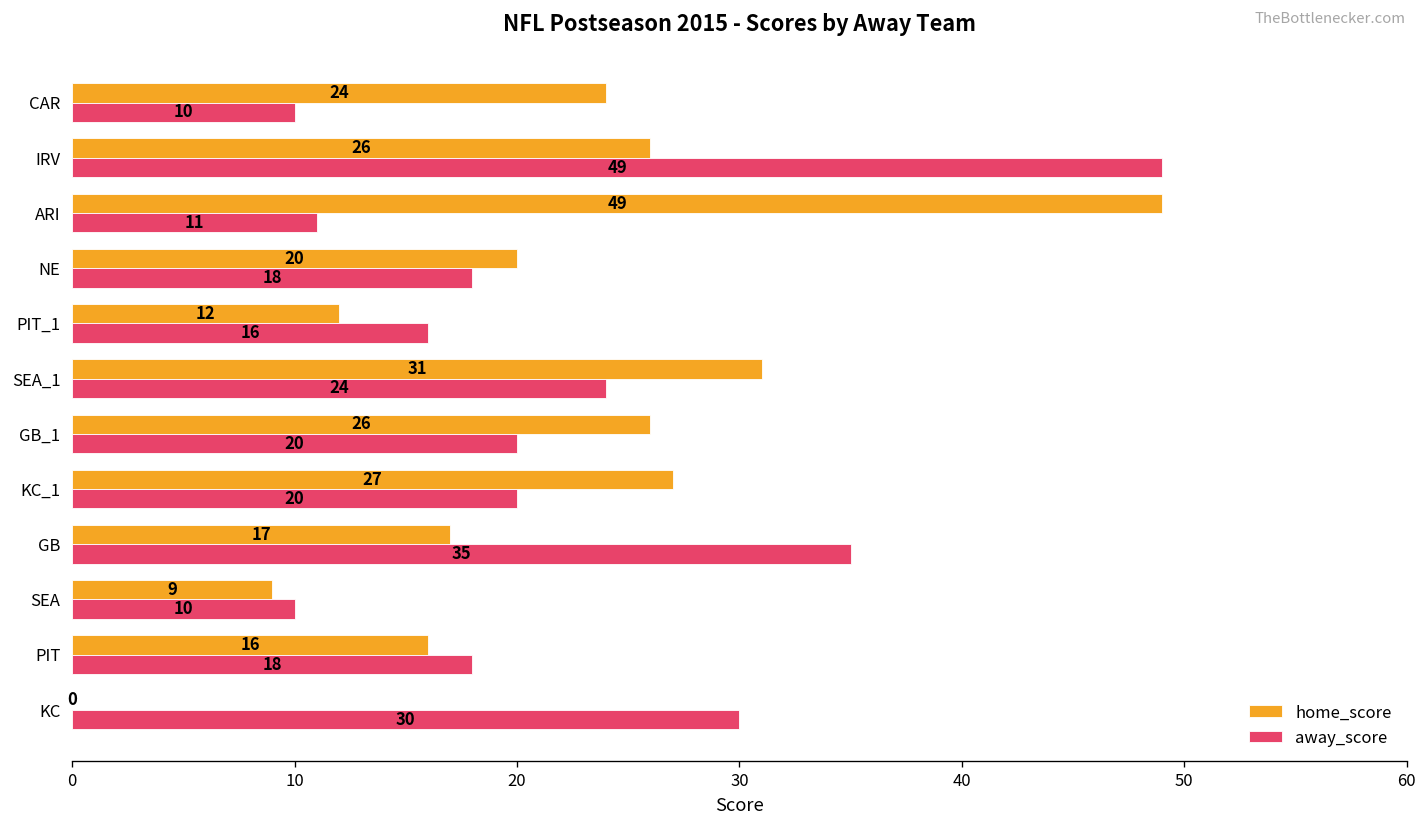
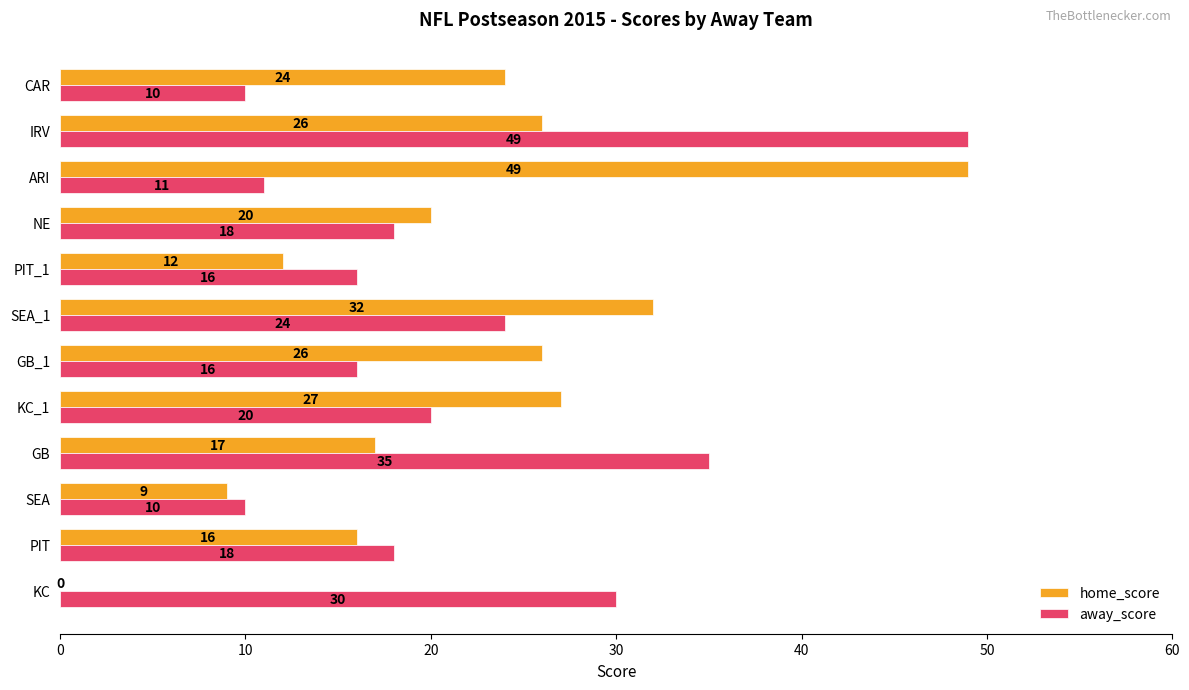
  {
    "home_score": {
      "CAR": 24,
      "IRV": 26,
      "ARI": 49,
      "NE": 20,
      "PIT_1": 12,
-     "SEA_1": 31,
+     "SEA_1": 32,
      "GB_1": 26,
      "KC_1": 27,
      "GB": 17,
      "SEA": 9,
      "PIT": 16,
      "KC": 0
    },
    "away_score": {
      "CAR": 10,
      "IRV": 49,
      "ARI": 11,
      "NE": 18,
      "PIT_1": 16,
      "SEA_1": 24,
-     "GB_1": 20,
+     "GB_1": 16,
      "KC_1": 20,
      "GB": 35,
      "SEA": 10,
      "PIT": 18,
      "KC": 30
    }
  }
